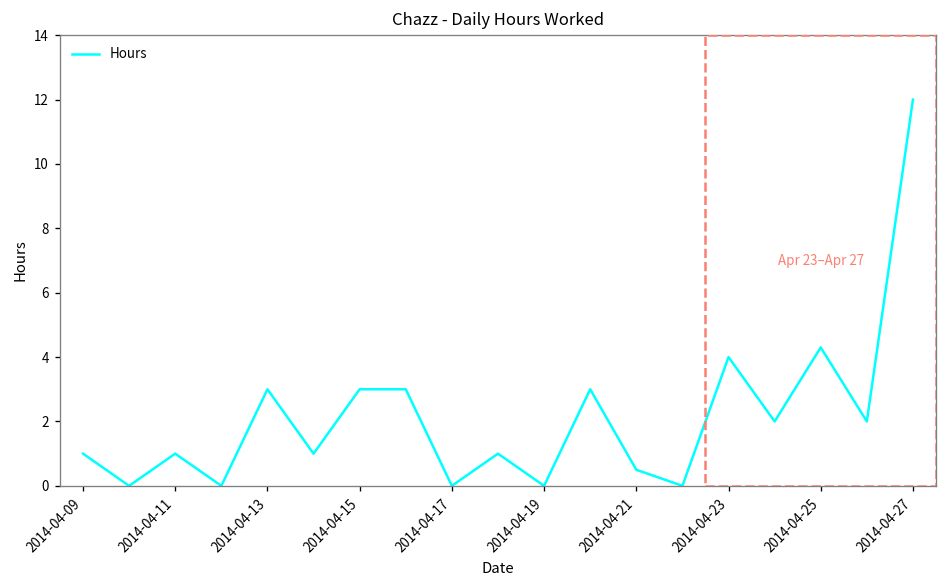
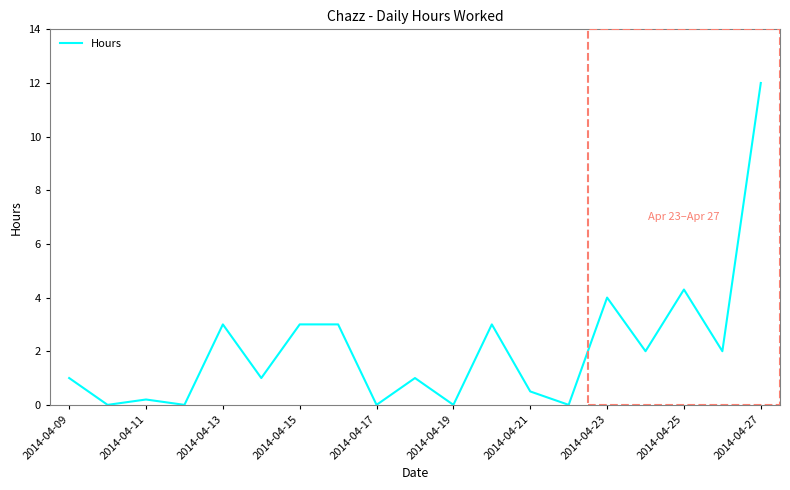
  {
    "2014-04-09": 1.0,
-   "2014-04-11": 1.0,
+   "2014-04-11": 0.2,
    "2014-04-13": 3.0,
    "2014-04-15": 3.0,
    "2014-04-17": 0.0,
    "2014-04-19": 0.0,
    "2014-04-21": 0.5,
    "2014-04-23": 4.0,
    "2014-04-25": 4.3,
    "2014-04-27": 12.0
  }
